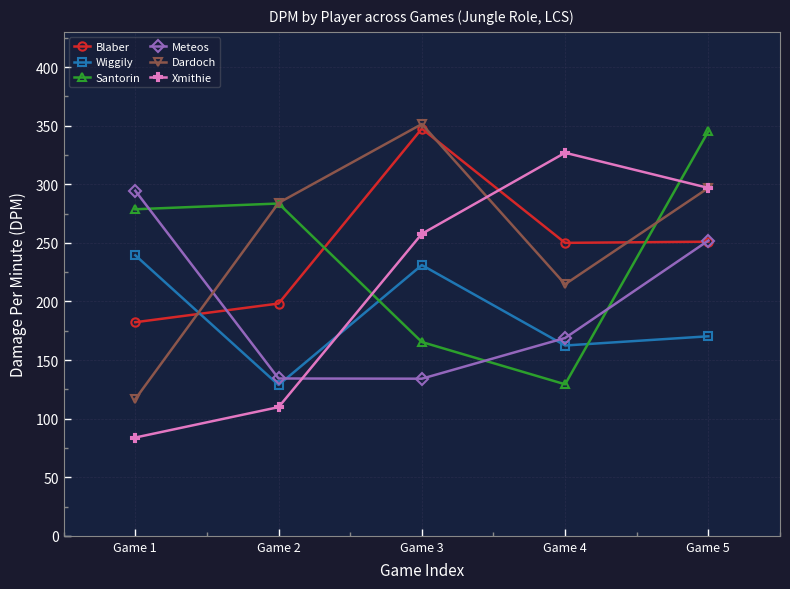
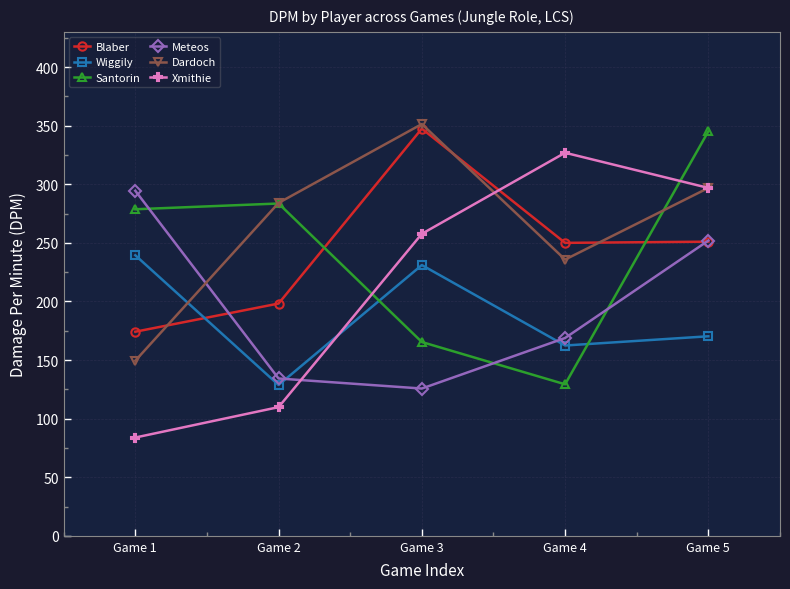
  {
    "Blaber": {
-     "Game 1": 182,
+     "Game 1": 174,
      "Game 2": 198,
      "Game 3": 347,
      "Game 4": 250
    },
    "Wiggily": {
      "Game 1": 239,
      "Game 2": 129,
      "Game 3": 231,
      "Game 4": 162,
      "Game 5": 170
    },
    "Santorin": {
      "Game 1": 279,
      "Game 3": 165,
      "Game 4": 129,
      "Game 5": 345
    },
    "Meteos": {
      "Game 1": 294,
      "Game 2": 134,
-     "Game 3": 134,
+     "Game 3": 126,
      "Game 4": 169
    },
    "Dardoch": {
-     "Game 1": 117,
+     "Game 1": 149,
      "Game 3": 351,
-     "Game 4": 215
+     "Game 4": 236
    },
    "Xmithie": {
      "Game 1": 84,
      "Game 2": 110,
      "Game 3": 258,
      "Game 4": 327
    }
  }
